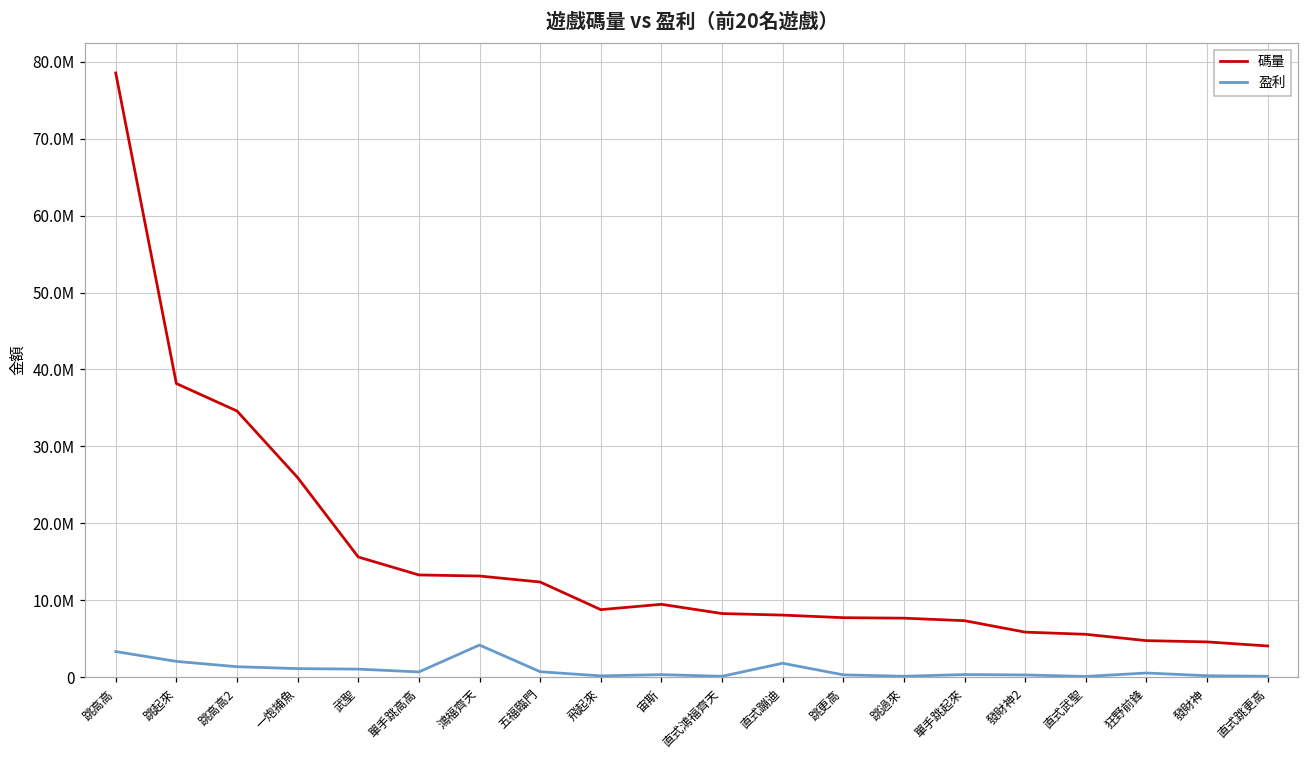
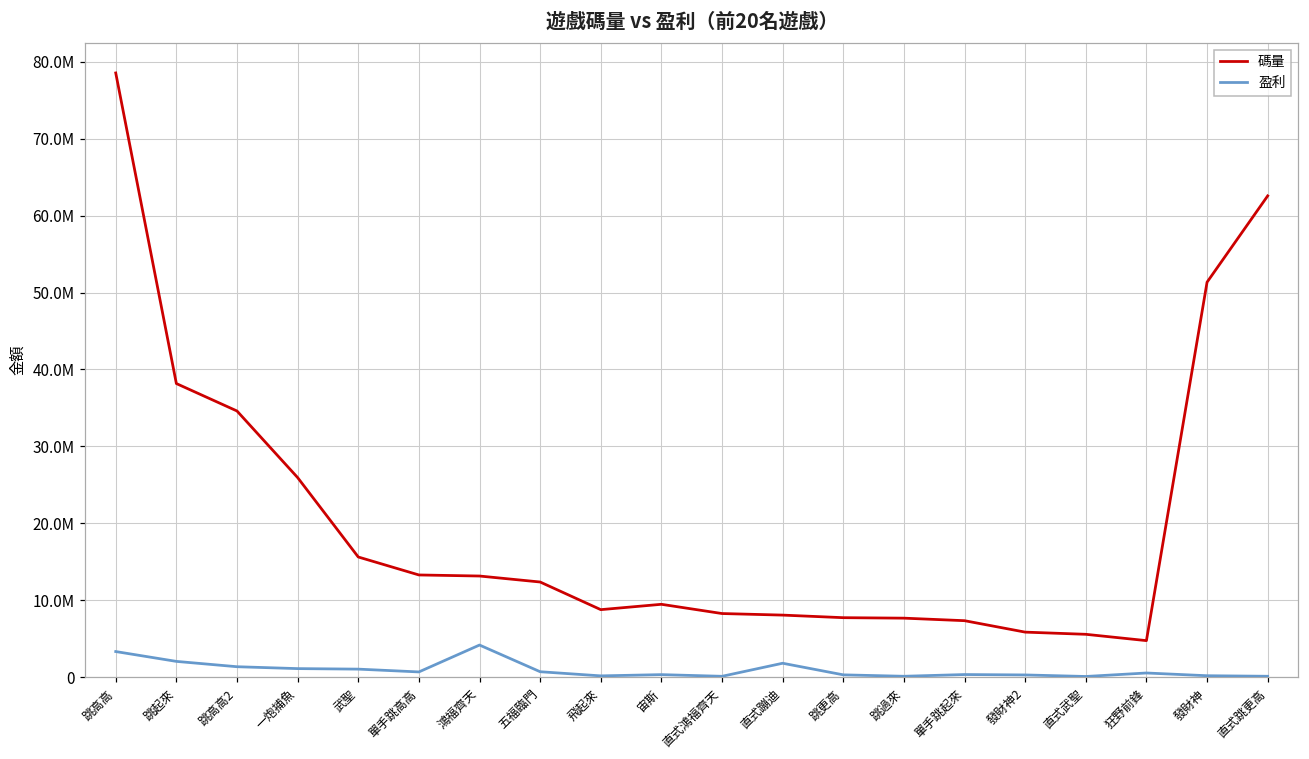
  {
    "碼量": {
      "跳高高": 79000000,
      "跳起來": 38000000,
      "跳高高2": 35000000,
      "一炮捕魚": 26000000,
      "武聖": 16000000,
      "單手跳高高": 13000000,
      "鴻福齊天": 13000000,
      "五福臨門": 12000000,
      "飛起來": 9000000,
      "宙斯": 9000000,
      "直式鴻福齊天": 8000000,
      "直式蹦迪": 8000000,
      "跳更高": 8000000,
      "跳過來": 8000000,
      "單手跳起來": 7000000,
      "發財神2": 6000000,
      "直式武聖": 6000000,
      "狂野前鋒": 5000000,
-     "發財神": 5000000,
-     "直式跳更高": 4000000
+     "發財神": 51000000,
+     "直式跳更高": 63000000
    },
    "盈利": {
      "跳高高": 3000000,
      "跳起來": 2000000,
      "跳高高2": 1000000,
      "一炮捕魚": 1000000,
      "武聖": 1000000,
      "單手跳高高": 1000000,
      "鴻福齊天": 4000000,
      "五福臨門": 1000000,
      "飛起來": 0,
      "宙斯": 0,
      "直式鴻福齊天": 0,
      "直式蹦迪": 2000000,
      "跳更高": 0,
      "跳過來": 0,
      "單手跳起來": 0,
      "發財神2": 0,
      "直式武聖": 0,
      "狂野前鋒": 1000000,
      "發財神": 0,
      "直式跳更高": 0
    }
  }
